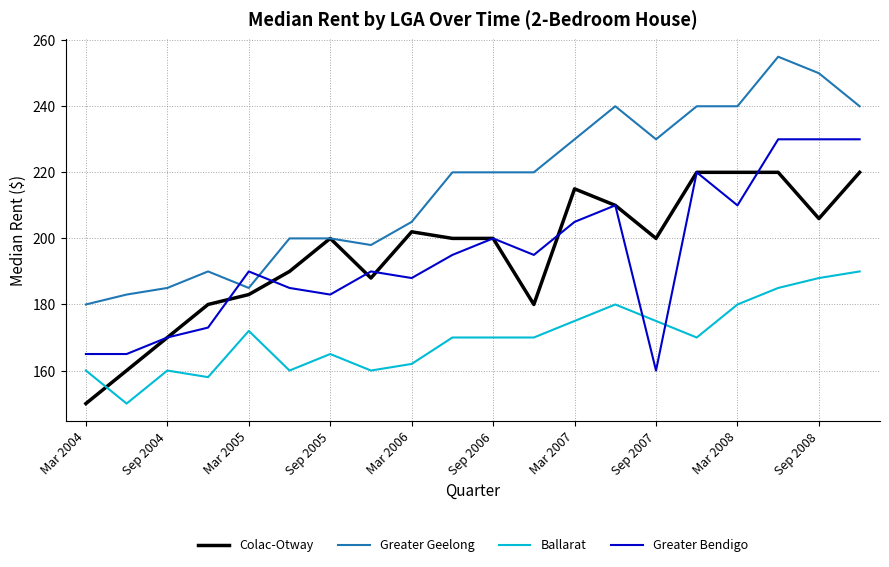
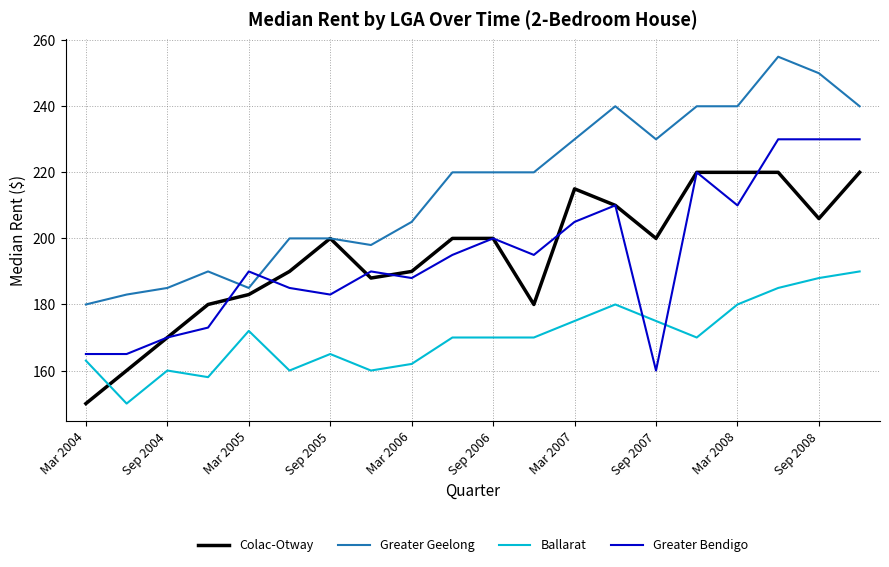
  {
    "Colac-Otway": {
      "Mar 2004": 150,
      "Mar 2005": 183,
-     "Mar 2006": 202,
+     "Mar 2006": 190,
      "Mar 2007": 215,
      "Sep 2007": 200,
      "Mar 2008": 220,
      "Sep 2008": 206
    },
    "Greater Geelong": {
      "Mar 2004": 180,
      "Sep 2004": 185,
      "Mar 2005": 185,
      "Mar 2006": 205,
      "Sep 2006": 220,
      "Mar 2007": 230,
      "Sep 2007": 230,
      "Mar 2008": 240,
      "Sep 2008": 250
    },
    "Ballarat": {
-     "Mar 2004": 160,
+     "Mar 2004": 163,
      "Sep 2004": 160,
      "Mar 2005": 172,
      "Sep 2005": 165,
      "Mar 2006": 162,
      "Sep 2006": 170,
      "Mar 2007": 175,
      "Sep 2007": 175,
      "Mar 2008": 180,
      "Sep 2008": 188
    },
    "Greater Bendigo": {
      "Mar 2004": 165,
      "Mar 2005": 190,
      "Sep 2005": 183,
      "Mar 2006": 188,
      "Mar 2007": 205,
      "Sep 2007": 160,
      "Mar 2008": 210,
      "Sep 2008": 230
    }
  }
